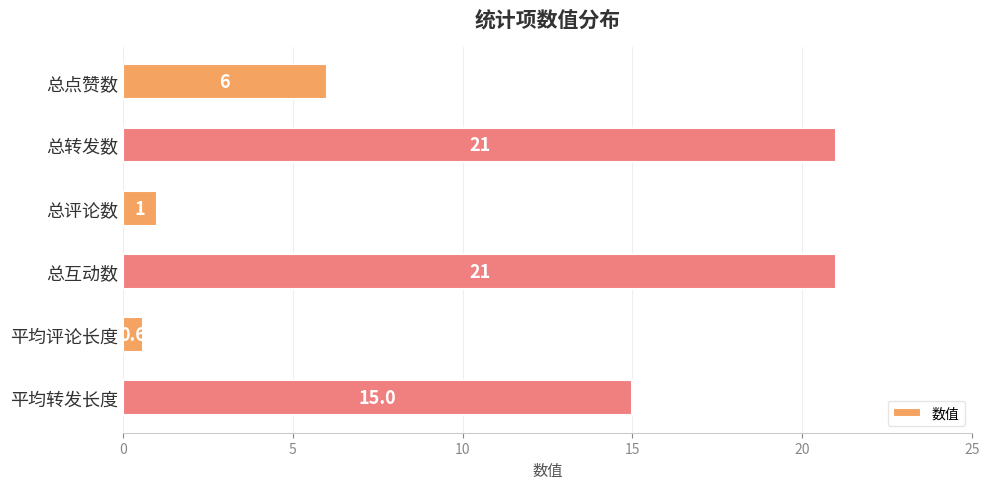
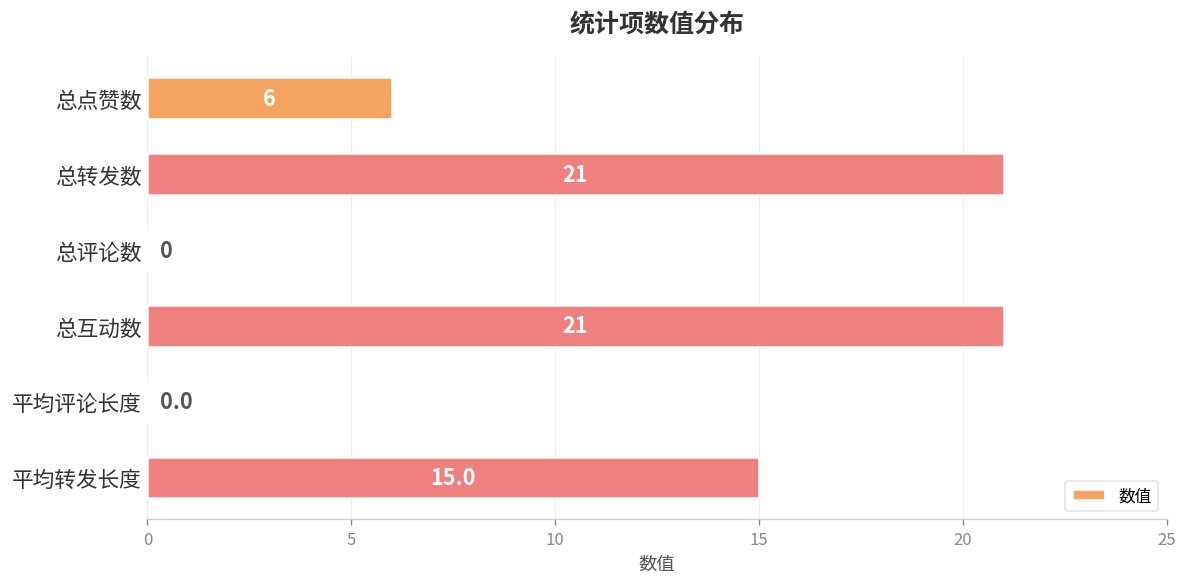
  {
    "总点赞数": 6,
    "总转发数": 21,
-   "总评论数": 1,
+   "总评论数": 0,
    "总互动数": 21,
-   "平均评论长度": 0.6,
+   "平均评论长度": 0.0,
    "平均转发长度": 15.0
  }
